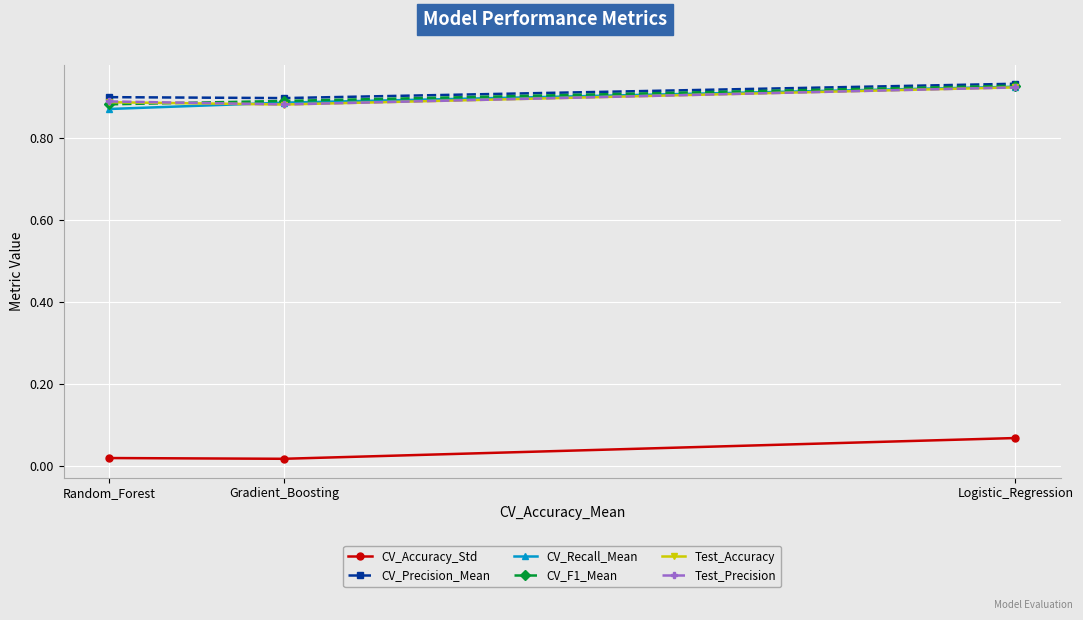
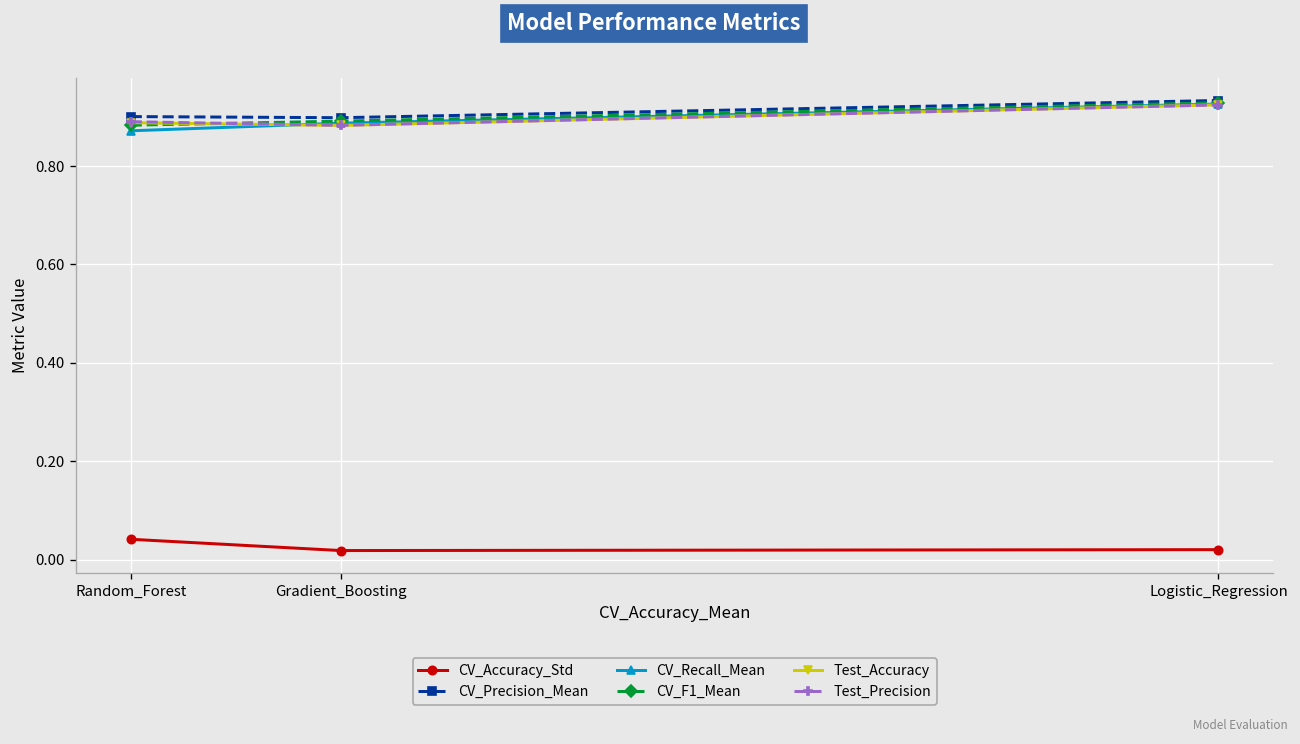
  {
    "CV_Accuracy_Std": {
-     "Random_Forest": 0.02,
+     "Random_Forest": 0.04,
      "Gradient_Boosting": 0.02,
-     "Logistic_Regression": 0.07
+     "Logistic_Regression": 0.02
    },
    "CV_Precision_Mean": {
      "Random_Forest": 0.90,
      "Gradient_Boosting": 0.90
    },
    "CV_Recall_Mean": {
      "Random_Forest": 0.87
    }
  }
